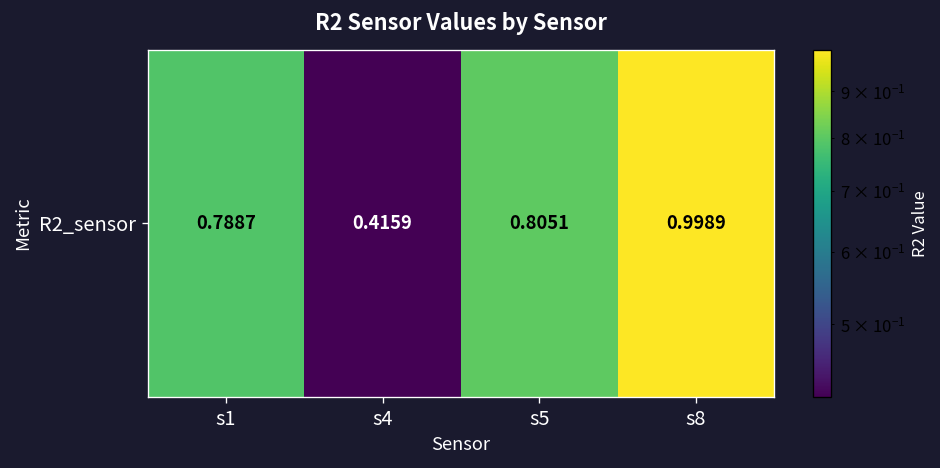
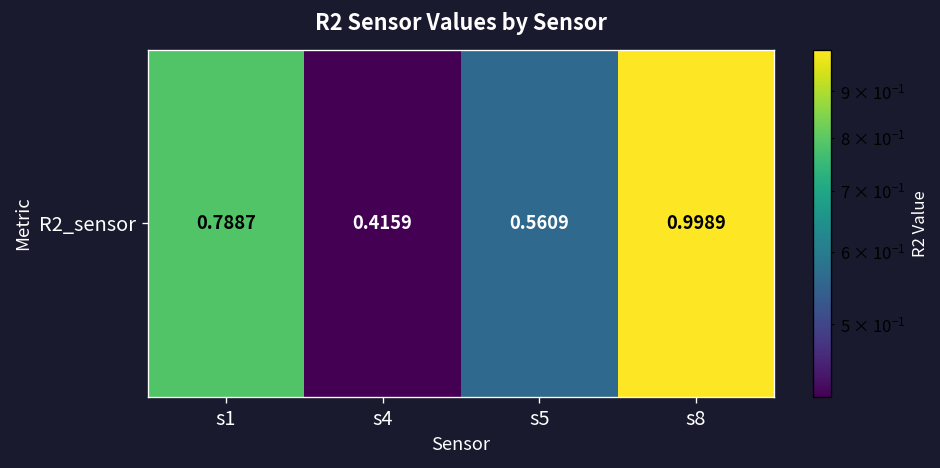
  {
    "R2_sensor": {
      "s1": 0.7887,
      "s4": 0.4159,
-     "s5": 0.8051,
+     "s5": 0.5609,
      "s8": 0.9989
    }
  }
